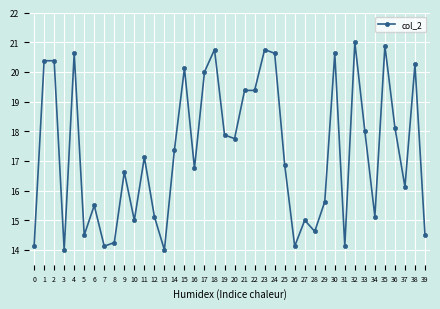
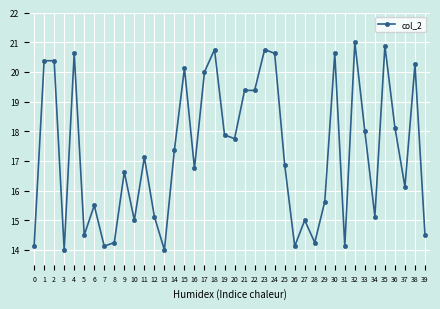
  {
    "0": 14.1,
    "1": 20.4,
    "2": 20.4,
    "3": 14.0,
    "4": 20.6,
    "5": 14.5,
    "6": 15.5,
    "7": 14.1,
    "8": 14.3,
    "9": 16.6,
    "10": 15.0,
    "11": 17.1,
    "12": 15.1,
    "13": 14.0,
    "14": 17.4,
    "15": 20.1,
    "16": 16.8,
    "17": 20.0,
    "18": 20.8,
    "19": 17.9,
    "20": 17.8,
    "21": 19.4,
    "22": 19.4,
    "23": 20.8,
    "24": 20.6,
    "25": 16.9,
    "26": 14.1,
    "27": 15.0,
-   "28": 14.6,
+   "28": 14.3,
    "29": 15.6,
    "30": 20.6,
    "31": 14.1,
    "32": 21.0,
    "33": 18.0,
    "34": 15.1,
    "35": 20.9,
    "36": 18.1,
    "37": 16.1,
    "38": 20.3,
    "39": 14.5
  }
